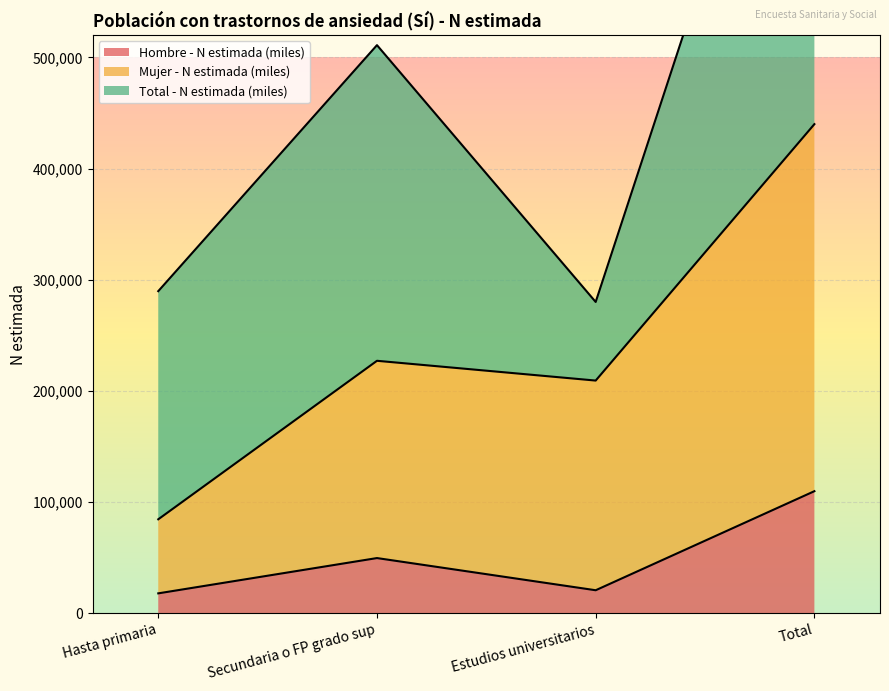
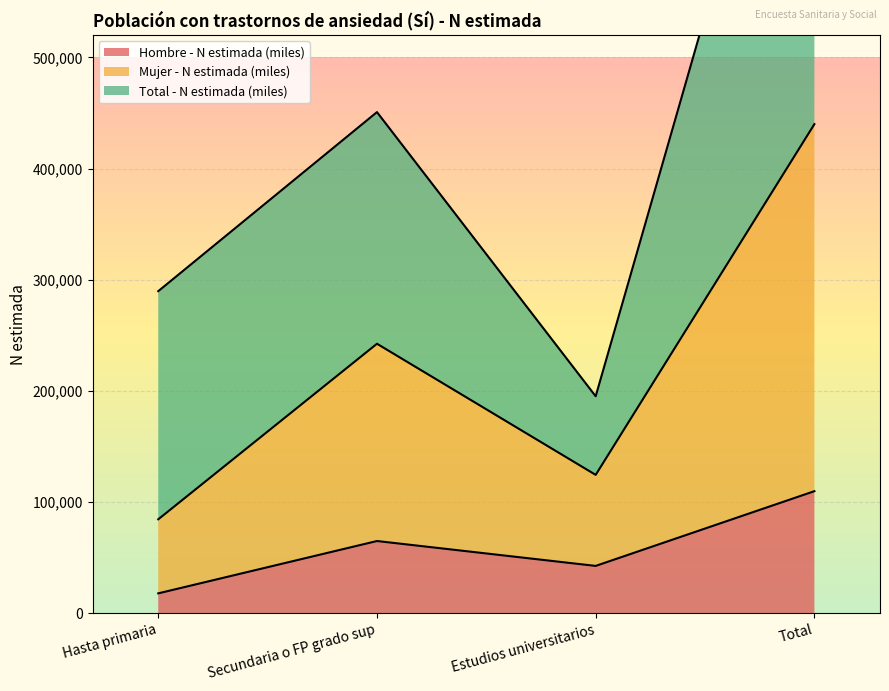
  {
    "Hombre - N estimada (miles)": {
      "Hasta primaria": "18,000",
-     "Secundaria o FP grado sup": "50,000",
-     "Estudios universitarios": "21,000",
+     "Secundaria o FP grado sup": "65,000",
+     "Estudios universitarios": "42,000",
      "Total": "110,000"
    },
    "Mujer - N estimada (miles)": {
      "Hasta primaria": "67,000",
      "Secundaria o FP grado sup": "178,000",
-     "Estudios universitarios": "189,000",
+     "Estudios universitarios": "82,000",
      "Total": "330,000"
    },
    "Total - N estimada (miles)": {
      "Hasta primaria": "205,000",
-     "Secundaria o FP grado sup": "284,000",
+     "Secundaria o FP grado sup": "208,000",
      "Estudios universitarios": "71,000"
    }
  }
